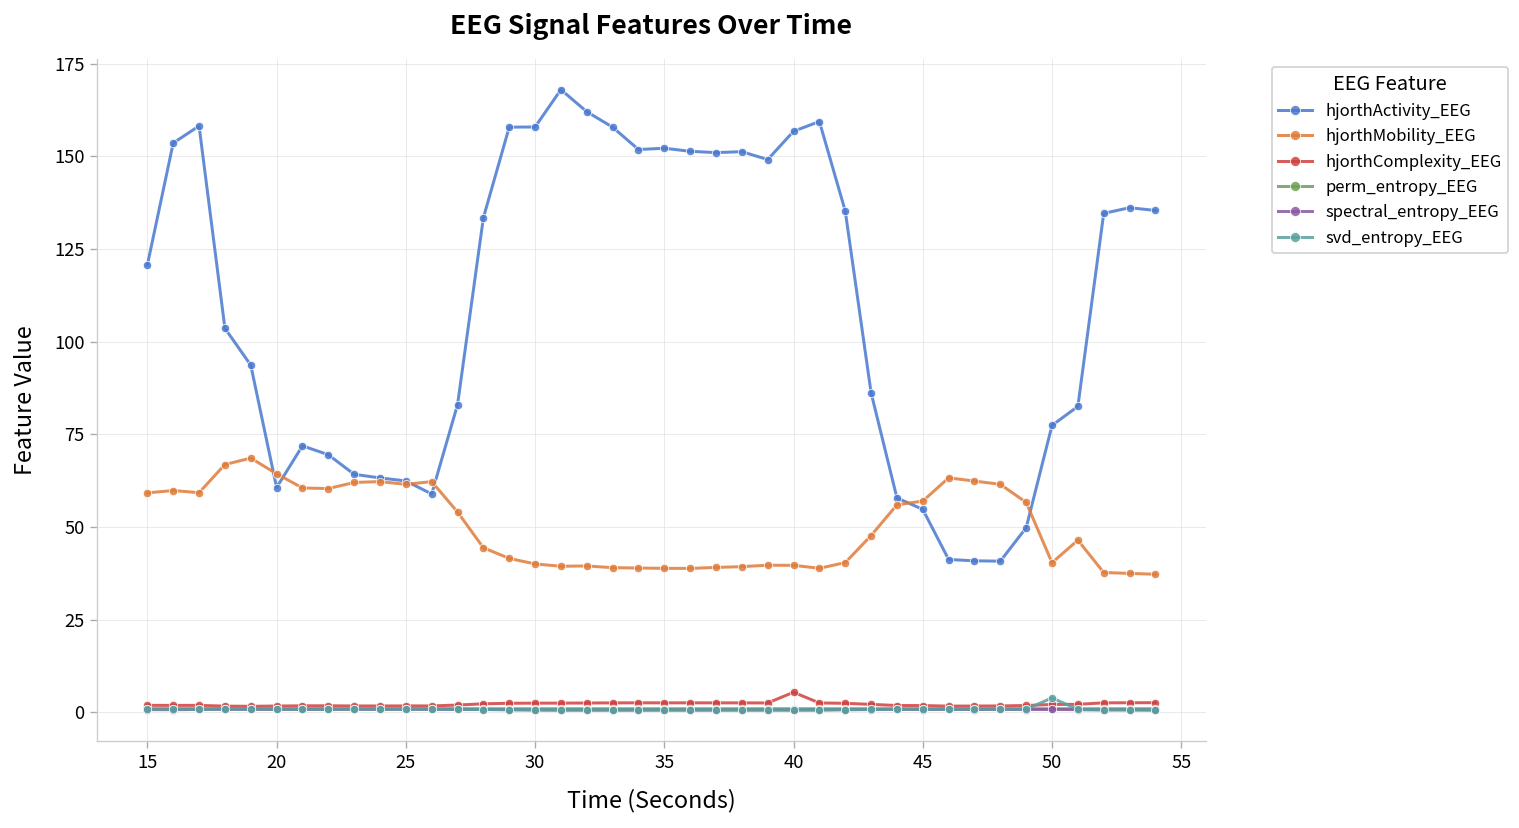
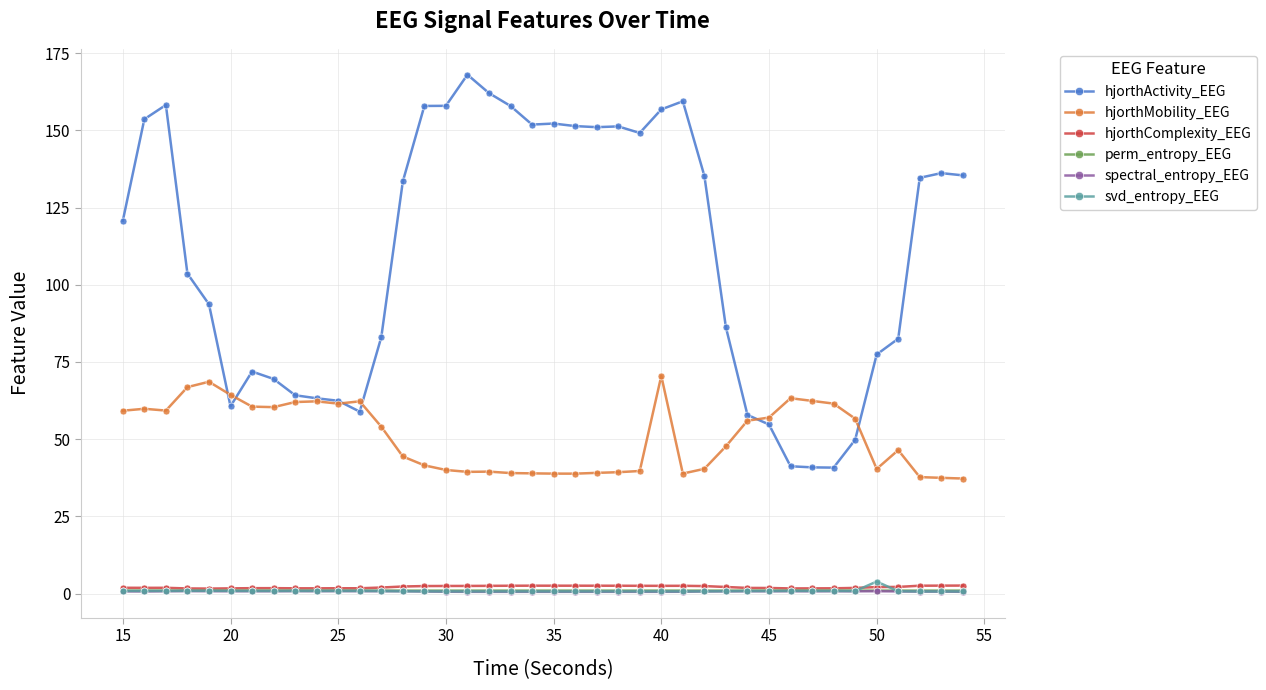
  {
    "hjorthActivity_EEG": {
      "15": 121,
      "20": 61,
      "25": 62,
      "30": 158,
      "35": 152,
      "40": 157,
      "45": 55,
      "50": 77
    },
    "hjorthMobility_EEG": {
      "15": 59,
      "20": 64,
      "25": 61,
      "30": 40,
      "35": 39,
-     "40": 40,
+     "40": 70,
      "45": 57,
      "50": 40
    },
    "hjorthComplexity_EEG": {
      "15": 2,
      "30": 2,
      "35": 3,
-     "40": 5,
+     "40": 2,
      "45": 2,
      "50": 2
    },
    "svd_entropy_EEG": {
      "50": 4
    }
  }
